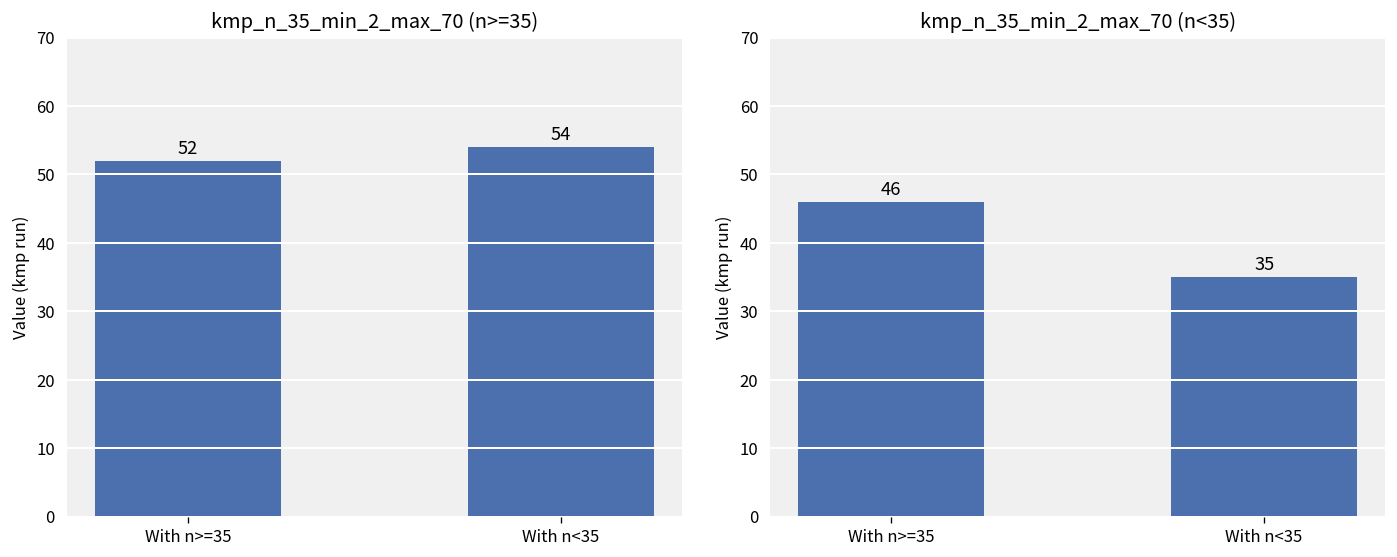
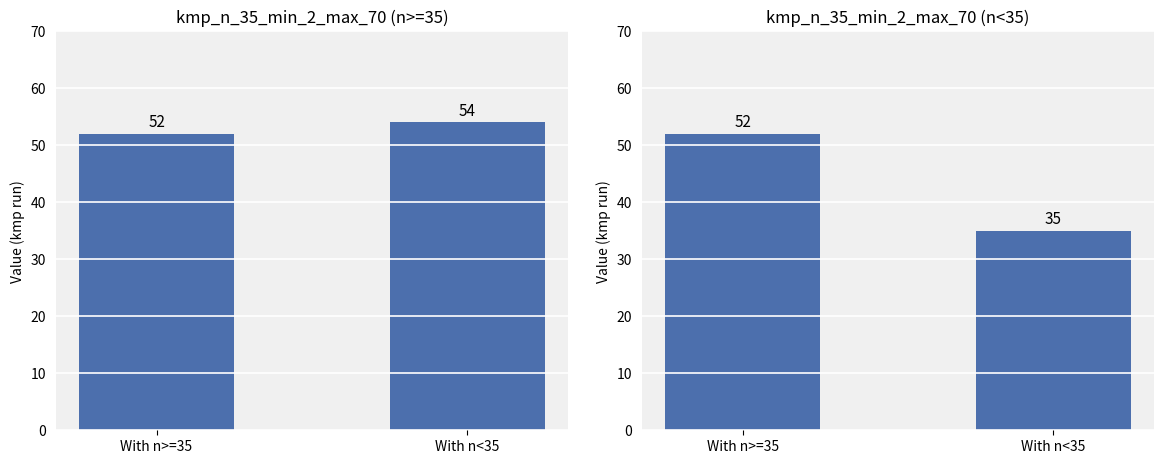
  {
    "kmp_n_35_min_2_max_70 (n>=35)": {
      "With n>=35": 52,
      "With n<35": 54
    },
    "kmp_n_35_min_2_max_70 (n<35)": {
-     "With n>=35": 46,
+     "With n>=35": 52,
      "With n<35": 35
    }
  }
